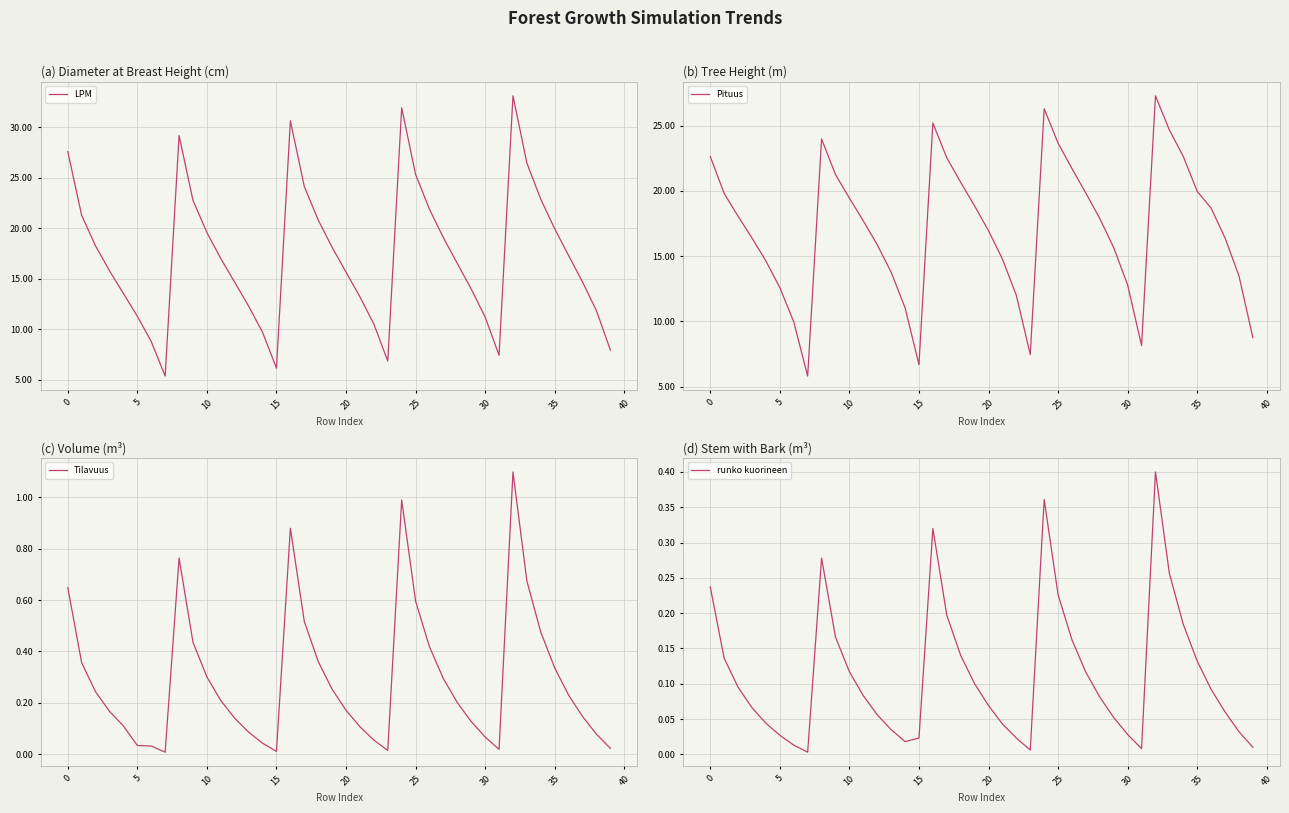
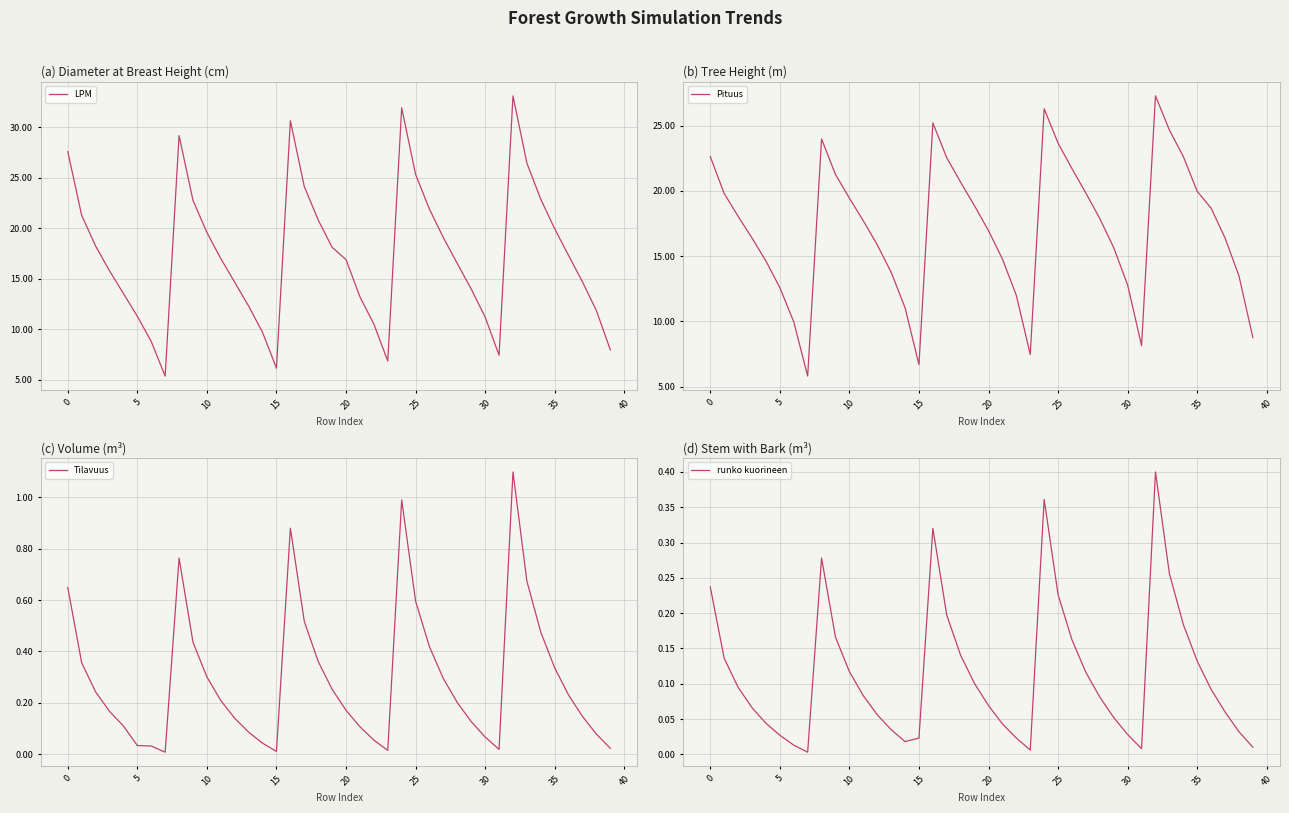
  {
    "(a) Diameter at Breast Height (cm)": {
      "0": 27.6,
      "5": 11.3,
      "10": 19.6,
      "15": 6.1,
-     "20": 15.7,
+     "20": 16.9,
      "25": 25.3,
      "30": 11.2,
      "35": 19.9
    },
    "(b) Tree Height (m)": {
      "0": 22.6,
      "5": 12.6,
      "10": 19.4,
      "15": 6.7,
      "20": 16.9,
      "25": 23.7,
      "30": 12.8,
      "35": 20.0
    },
    "(c) Volume (m³)": {
      "0": 0.65,
      "5": 0.03,
      "10": 0.30,
      "15": 0.01,
      "20": 0.17,
      "25": 0.60,
      "30": 0.07,
      "35": 0.34
    },
    "(d) Stem with Bark (m³)": {
      "0": 0.24,
      "5": 0.03,
      "10": 0.12,
      "15": 0.02,
      "20": 0.07,
      "25": 0.23,
      "30": 0.03,
      "35": 0.13
    }
  }
